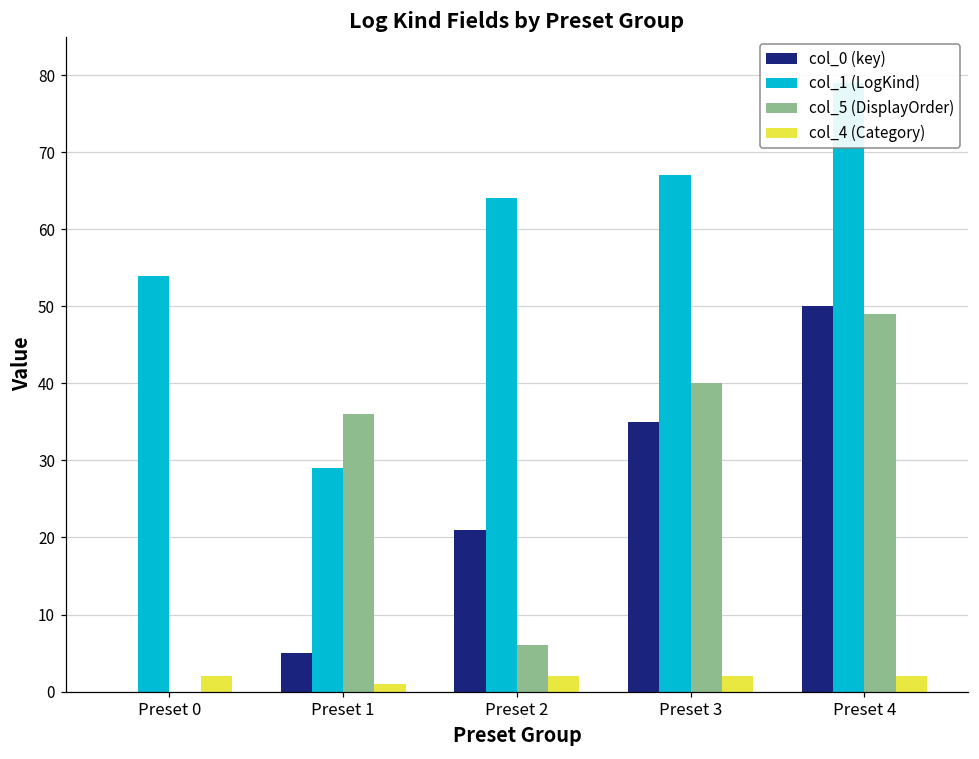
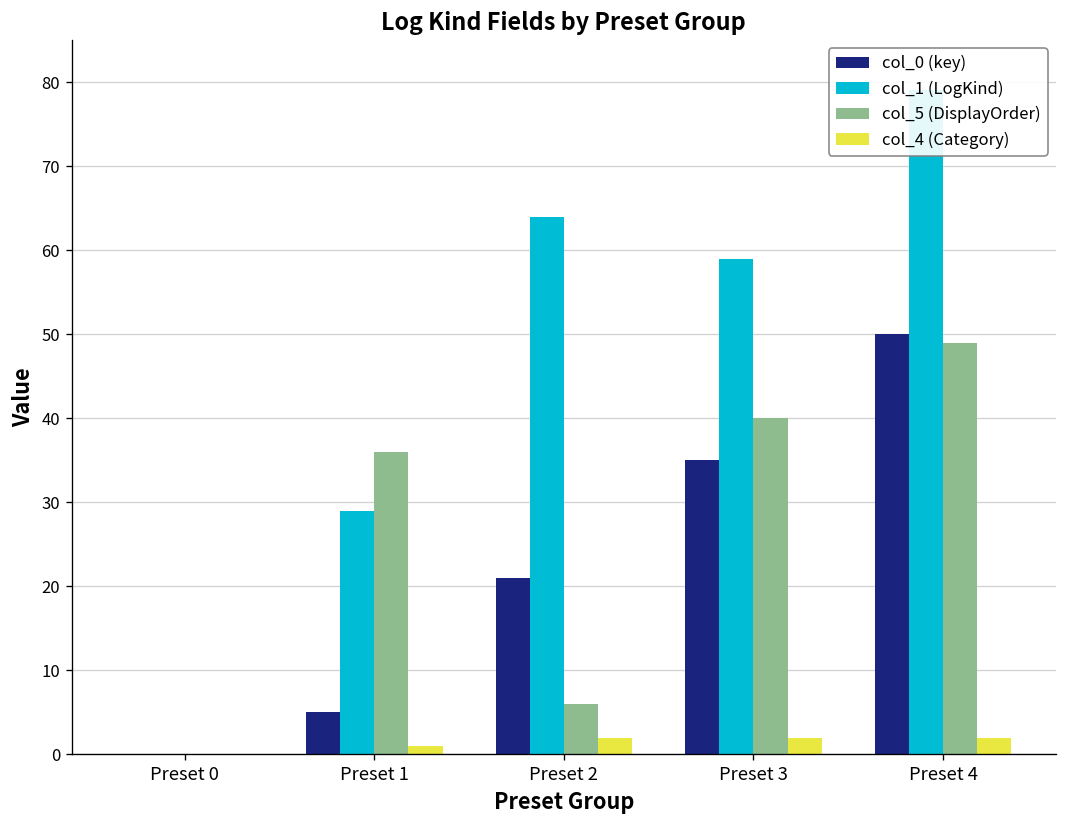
  {
    "col_0 (key)": {
      "Preset 0": 0,
      "Preset 1": 5,
      "Preset 2": 21,
      "Preset 3": 35,
      "Preset 4": 50
    },
    "col_1 (LogKind)": {
-     "Preset 0": 54,
+     "Preset 0": 0,
      "Preset 1": 29,
      "Preset 2": 64,
-     "Preset 3": 67
+     "Preset 3": 59
    },
    "col_5 (DisplayOrder)": {
      "Preset 0": 0,
      "Preset 1": 36,
      "Preset 2": 6,
      "Preset 3": 40,
      "Preset 4": 49
    },
    "col_4 (Category)": {
-     "Preset 0": 2,
+     "Preset 0": 0,
      "Preset 1": 1,
      "Preset 2": 2,
      "Preset 3": 2,
      "Preset 4": 2
    }
  }
